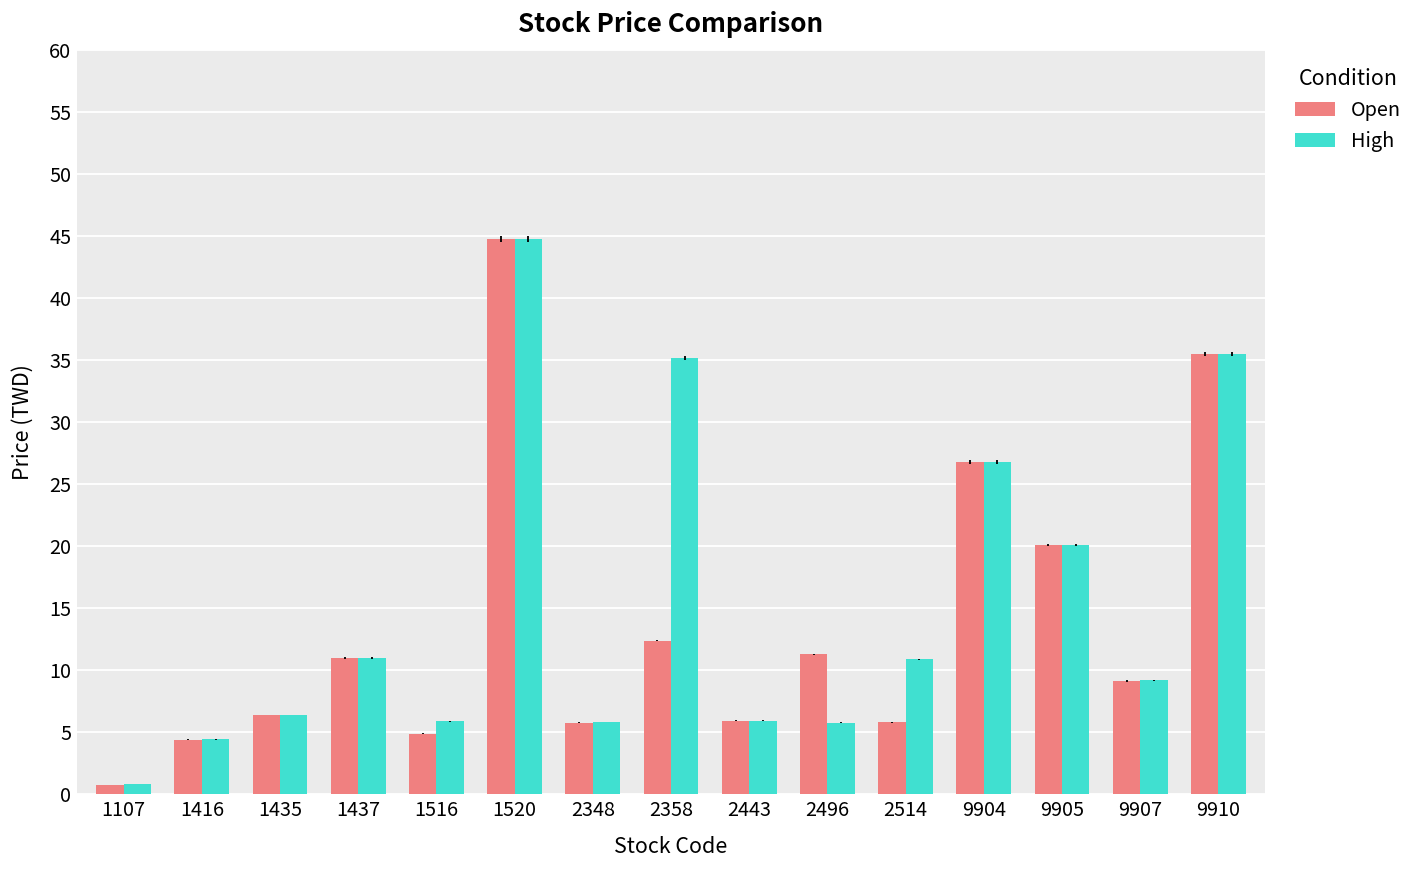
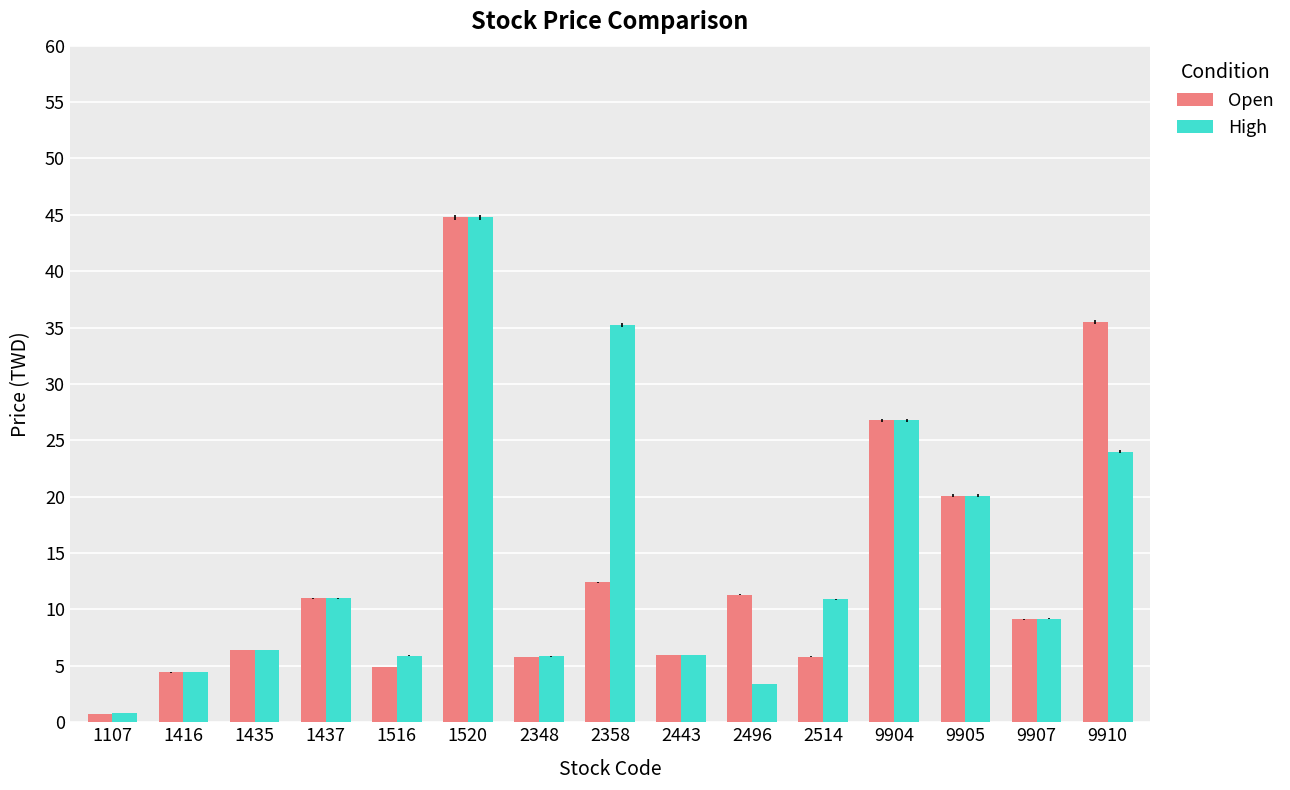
  {
    "Open": {
      "1107": 0.7,
      "1416": 4.4,
      "1435": 6.4,
      "1437": 11.0,
      "1516": 4.9,
      "1520": 44.8,
      "2348": 5.8,
      "2358": 12.4,
      "2443": 6.0,
      "2496": 11.3,
      "2514": 5.8,
      "9904": 26.8,
      "9905": 20.1,
      "9907": 9.2,
      "9910": 35.5
    },
    "High": {
      "1107": 0.8,
      "1416": 4.4,
      "1435": 6.4,
      "1437": 11.0,
      "1516": 5.9,
      "1520": 44.8,
      "2348": 5.9,
      "2358": 35.2,
      "2443": 6.0,
-     "2496": 5.8,
+     "2496": 3.4,
      "2514": 10.9,
      "9904": 26.8,
      "9905": 20.1,
      "9907": 9.2,
-     "9910": 35.5
+     "9910": 24.0
    }
  }
